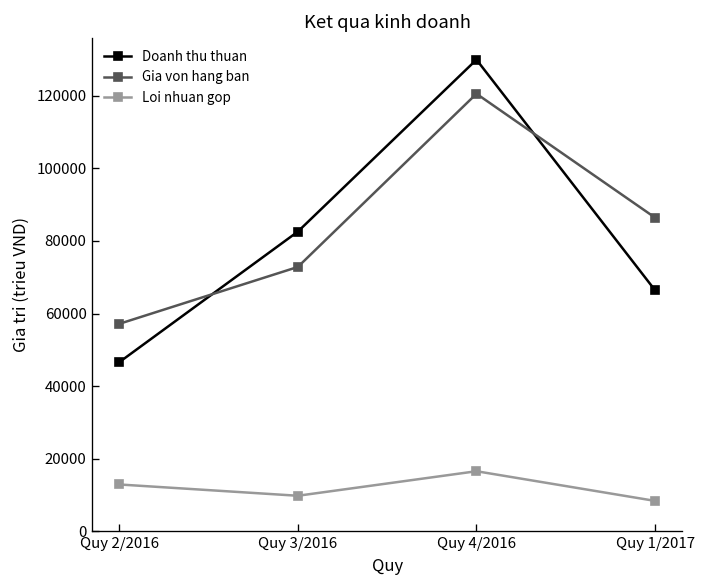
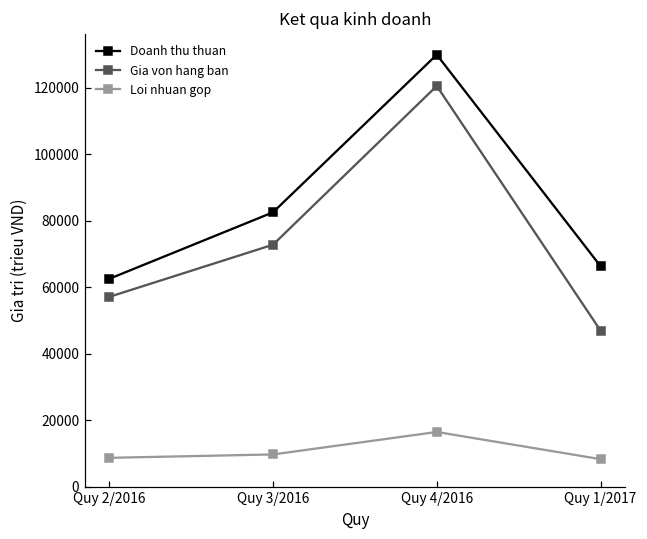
  {
    "Doanh thu thuan": {
-     "Quy 2/2016": 47000,
+     "Quy 2/2016": 63000,
      "Quy 3/2016": 83000,
      "Quy 4/2016": 130000,
      "Quy 1/2017": 66000
    },
    "Gia von hang ban": {
      "Quy 2/2016": 57000,
      "Quy 3/2016": 73000,
      "Quy 4/2016": 121000,
-     "Quy 1/2017": 86000
+     "Quy 1/2017": 47000
    },
    "Loi nhuan gop": {
-     "Quy 2/2016": 13000,
+     "Quy 2/2016": 9000,
      "Quy 3/2016": 10000,
      "Quy 4/2016": 17000,
      "Quy 1/2017": 8000
    }
  }
